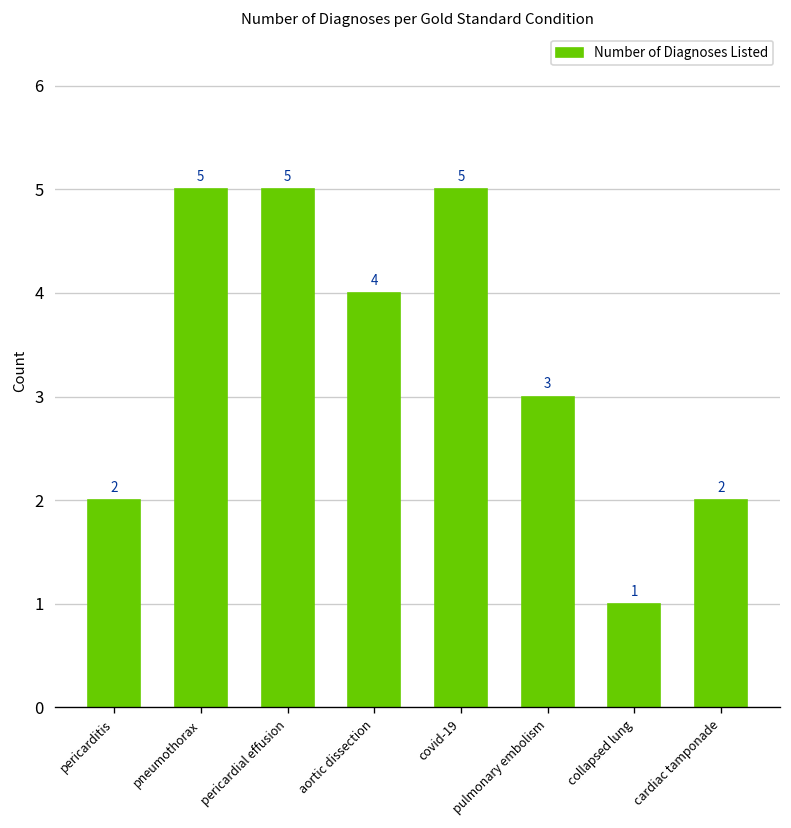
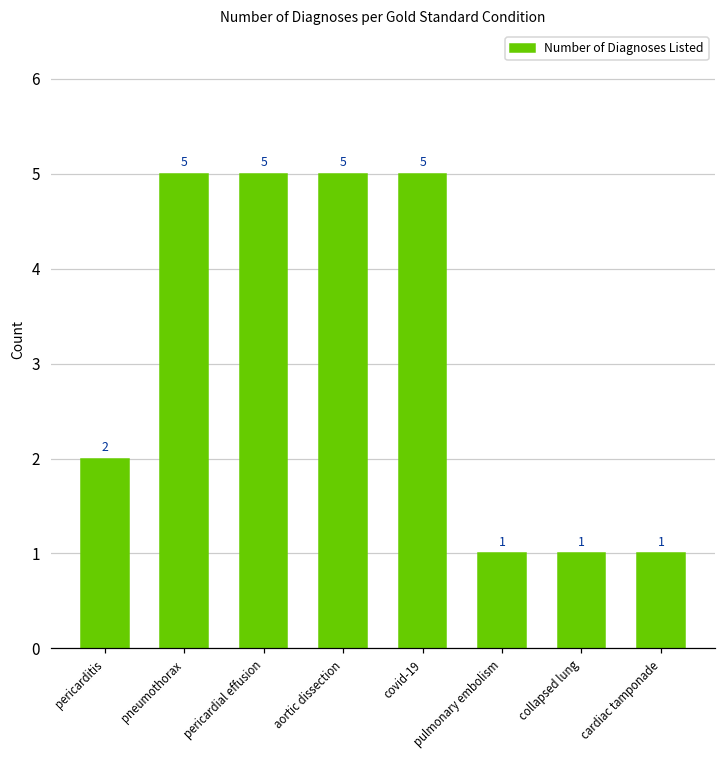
  {
    "pericarditis": 2,
    "pneumothorax": 5,
    "pericardial effusion": 5,
-   "aortic dissection": 4,
+   "aortic dissection": 5,
    "covid-19": 5,
-   "pulmonary embolism": 3,
+   "pulmonary embolism": 1,
    "collapsed lung": 1,
-   "cardiac tamponade": 2
+   "cardiac tamponade": 1
  }
